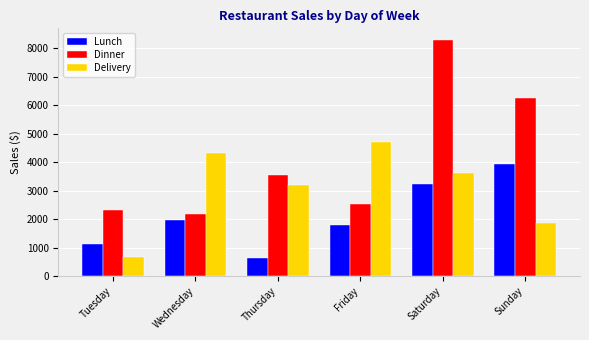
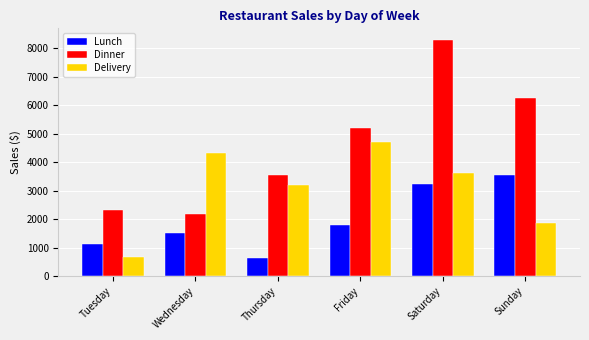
  {
    "Lunch": {
      "Tuesday": 1100,
-     "Wednesday": 2000,
+     "Wednesday": 1500,
      "Thursday": 600,
      "Friday": 1800,
      "Saturday": 3200,
-     "Sunday": 3900
+     "Sunday": 3500
    },
    "Dinner": {
      "Tuesday": 2300,
      "Wednesday": 2200,
      "Thursday": 3500,
-     "Friday": 2500,
+     "Friday": 5200,
      "Saturday": 8300,
      "Sunday": 6200
    },
    "Delivery": {
      "Tuesday": 700,
      "Wednesday": 4300,
      "Thursday": 3200,
      "Friday": 4700,
      "Saturday": 3600,
      "Sunday": 1900
    }
  }
